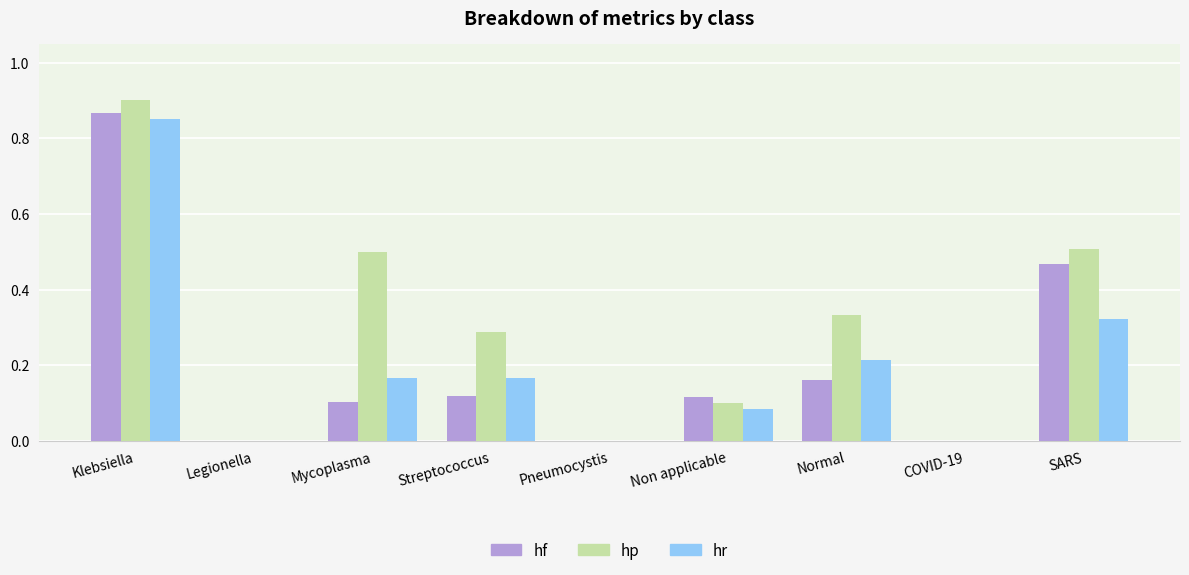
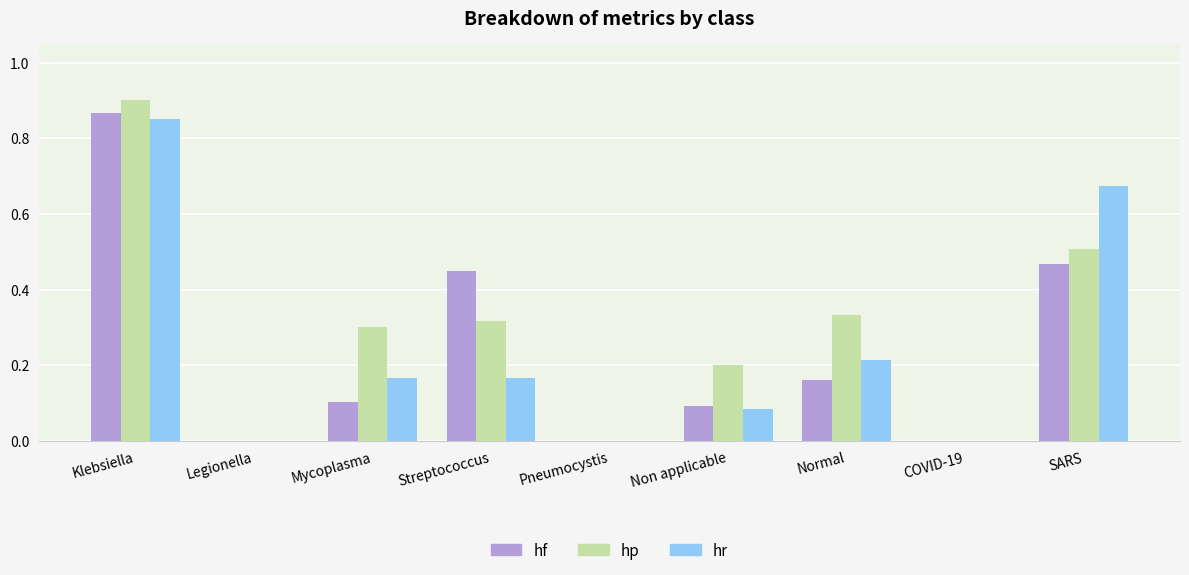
  {
    "hf": {
      "Klebsiella": 0.87,
      "Legionella": 0.00,
      "Mycoplasma": 0.10,
-     "Streptococcus": 0.12,
+     "Streptococcus": 0.45,
      "Pneumocystis": 0.00,
-     "Non applicable": 0.12,
+     "Non applicable": 0.09,
      "Normal": 0.16,
      "COVID-19": 0.00,
      "SARS": 0.47
    },
    "hp": {
      "Klebsiella": 0.90,
      "Legionella": 0.00,
-     "Mycoplasma": 0.5,
-     "Streptococcus": 0.29,
+     "Mycoplasma": 0.3,
+     "Streptococcus": 0.32,
      "Pneumocystis": 0.00,
-     "Non applicable": 0.1,
+     "Non applicable": 0.2,
      "Normal": 0.33,
      "COVID-19": 0.00,
      "SARS": 0.51
    },
    "hr": {
      "Klebsiella": 0.85,
      "Legionella": 0.00,
      "Mycoplasma": 0.17,
      "Streptococcus": 0.17,
      "Pneumocystis": 0.00,
      "Non applicable": 0.08,
      "Normal": 0.21,
      "COVID-19": 0.00,
-     "SARS": 0.32
+     "SARS": 0.67
    }
  }
